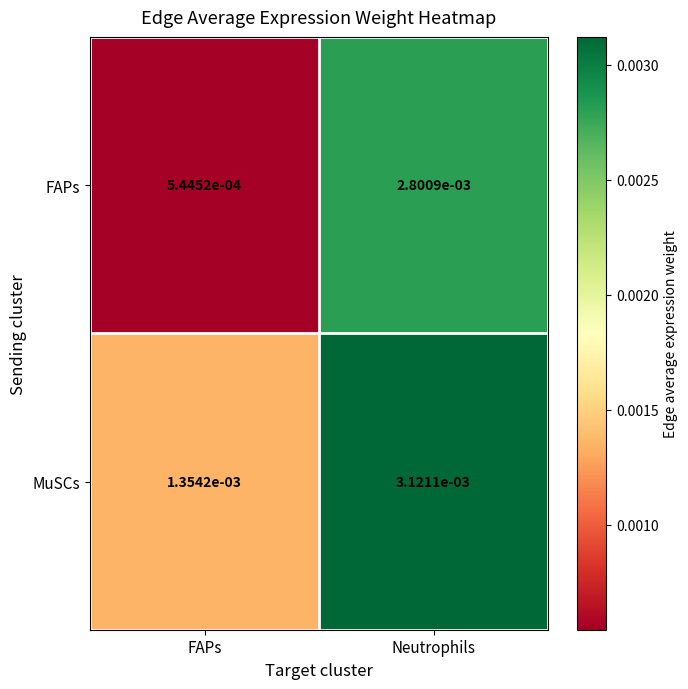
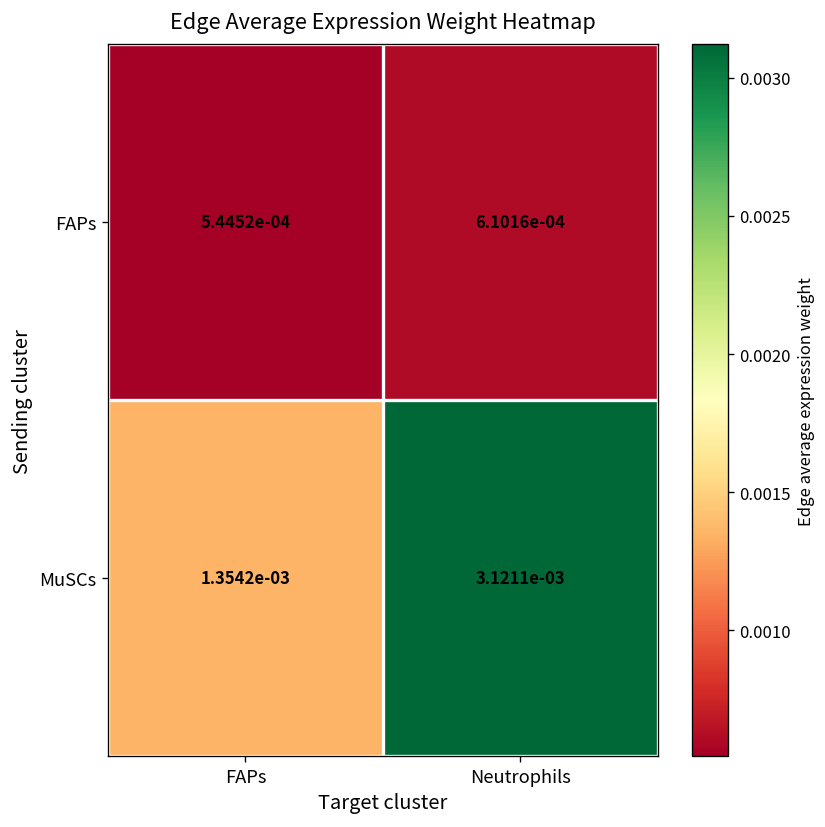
  {
    "FAPs": {
      "FAPs": "5.4452e-04",
-     "Neutrophils": "2.8009e-03"
+     "Neutrophils": "6.1016e-04"
    },
    "MuSCs": {
      "FAPs": "1.3542e-03",
      "Neutrophils": "3.1211e-03"
    }
  }
